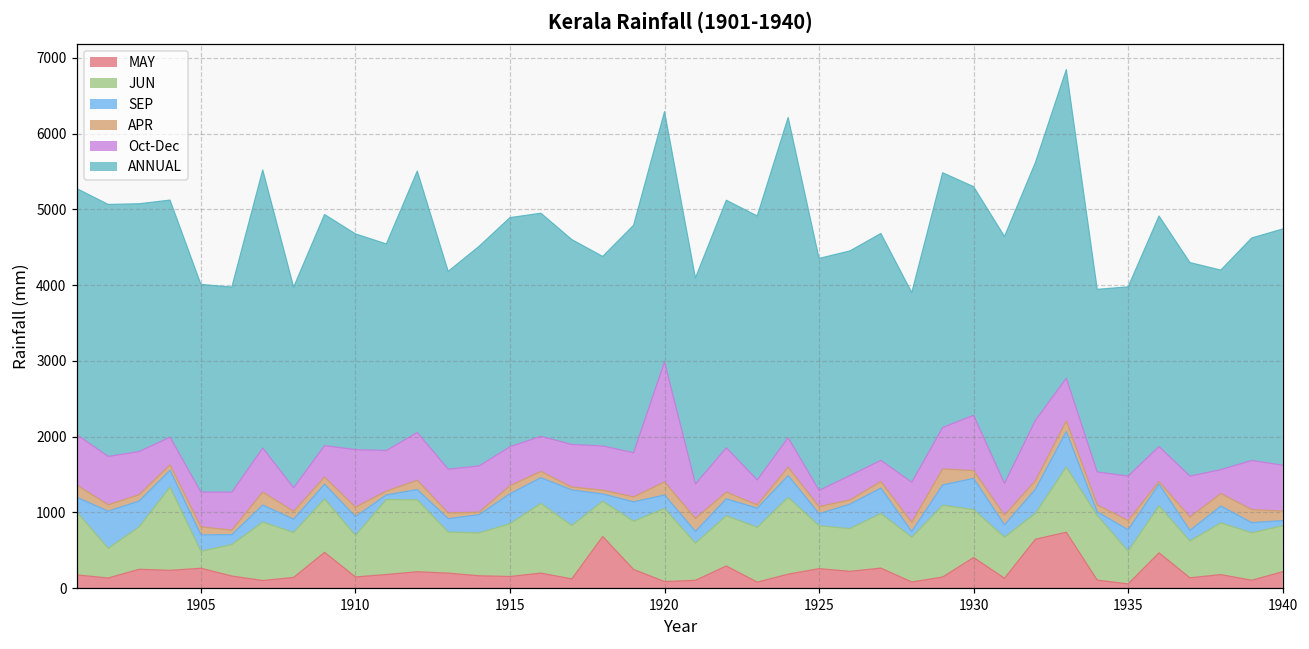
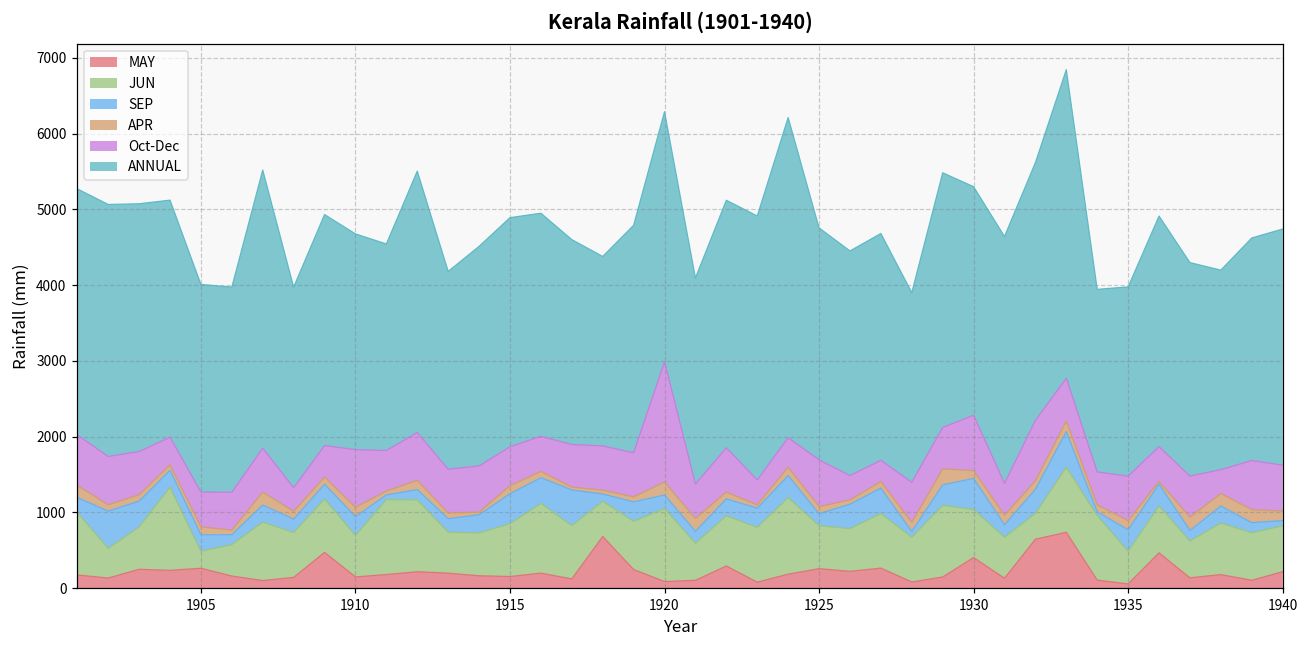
  {
    "JUN": {
      "1905": 200,
      "1910": 500,
      "1915": 700,
      "1920": 1000,
      "1925": 600,
      "1930": 600,
      "1935": 400,
      "1940": 600
    },
    "Oct-Dec": {
      "1905": 500,
      "1910": 800,
      "1915": 500,
      "1920": 1600,
-     "1925": 200,
+     "1925": 600,
      "1930": 700,
      "1935": 600,
      "1940": 600
    }
  }
